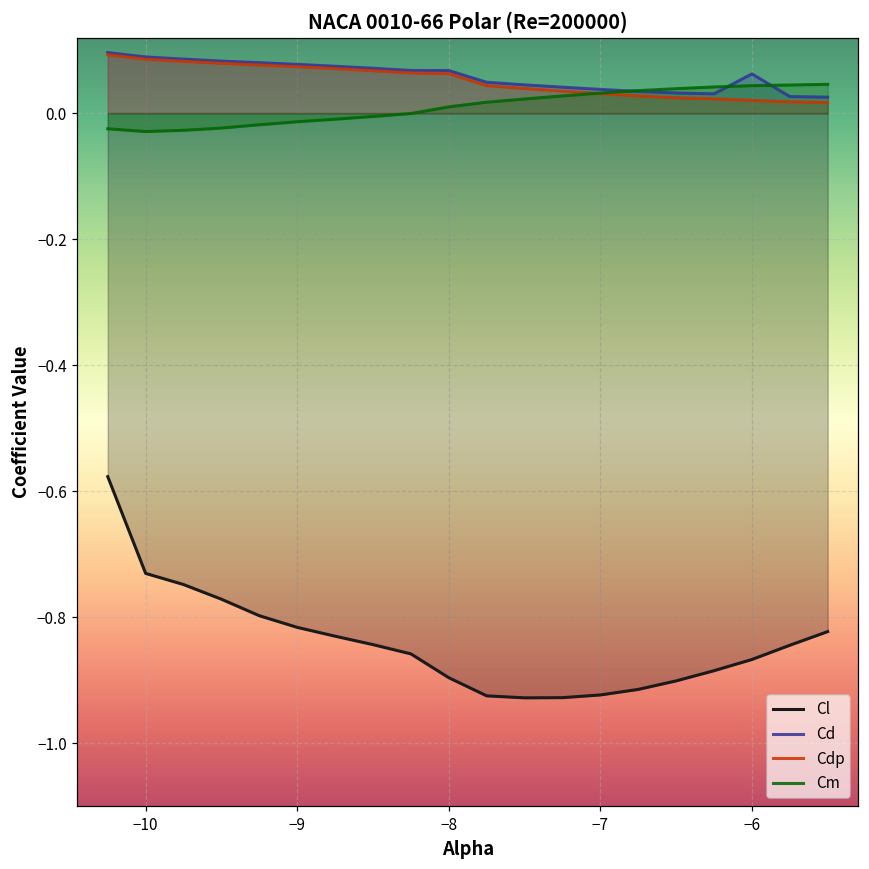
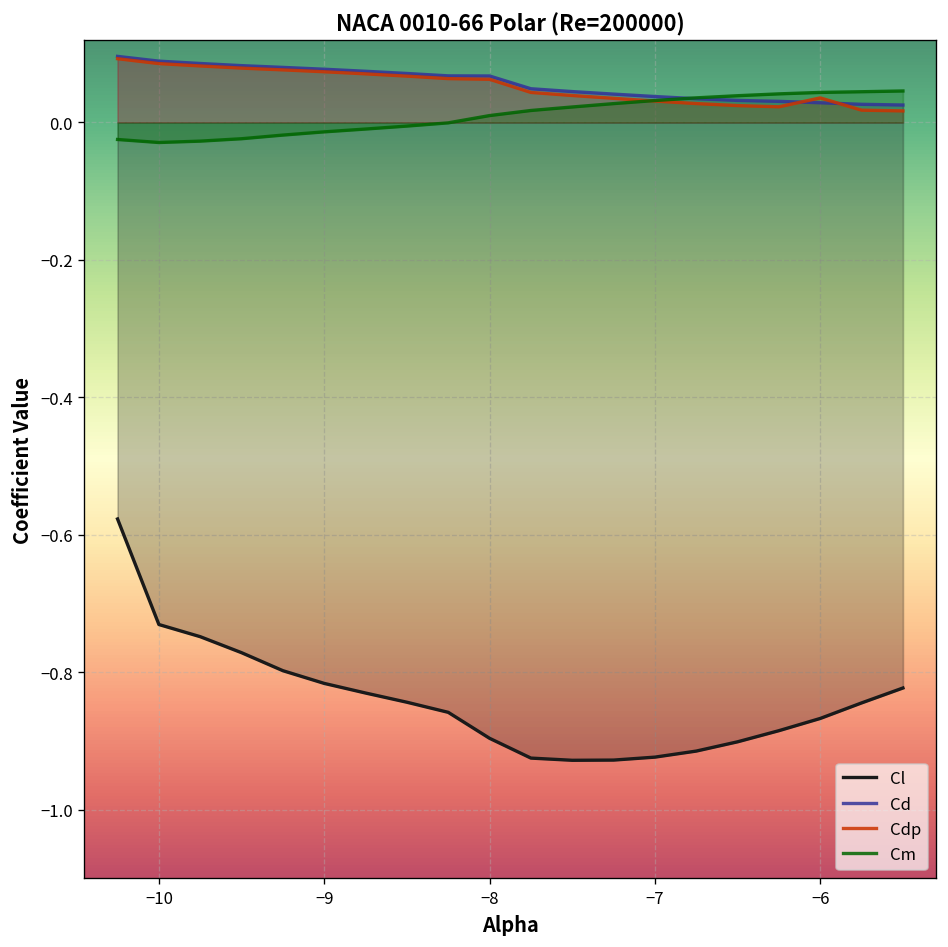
  {
    "Cd": {
      "−8": 0.07,
      "−7": 0.04,
-     "−6": 0.06
+     "−6": 0.03
    },
    "Cdp": {
      "−8": 0.06,
-     "−6": 0.02
+     "−6": 0.04
    }
  }
